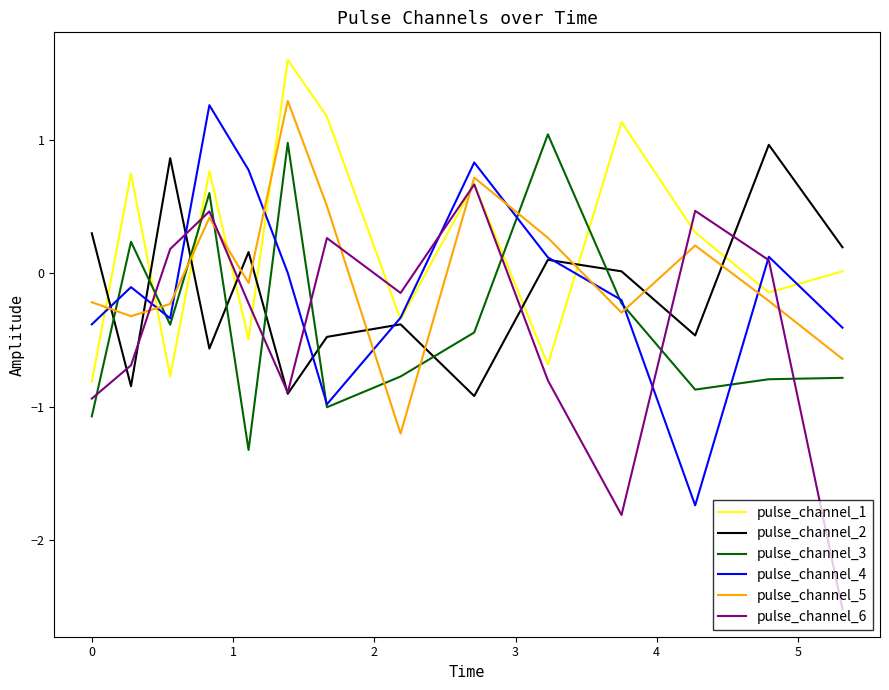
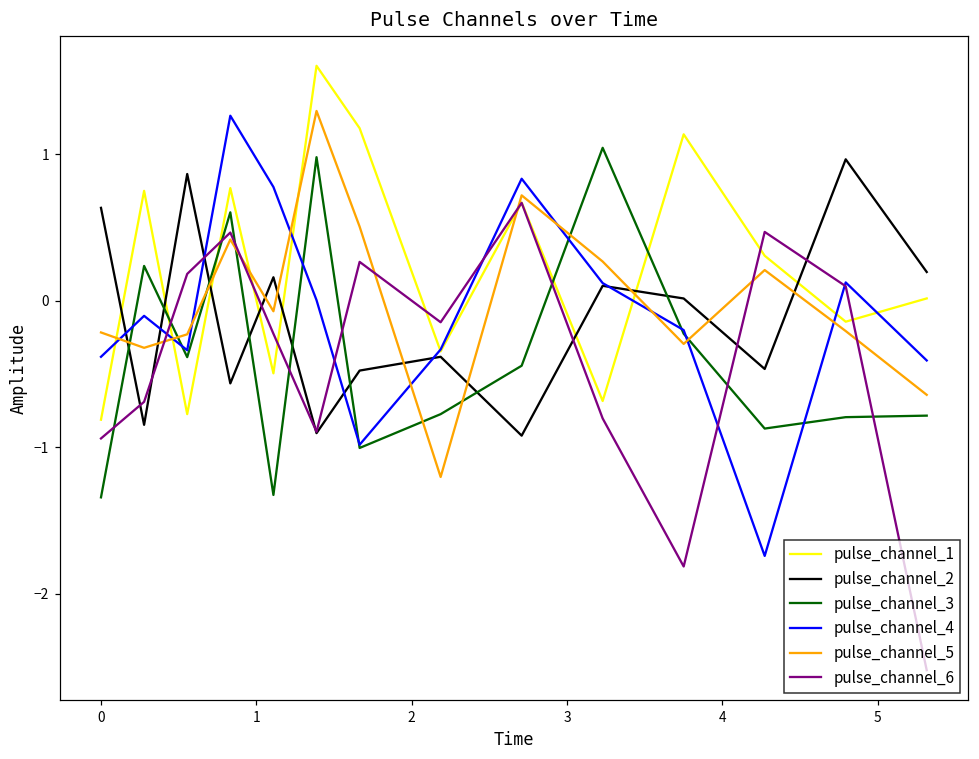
  {
    "pulse_channel_1": {
      "0": -0.81
    },
    "pulse_channel_2": {
-     "0": 0.30
+     "0": 0.63
    },
    "pulse_channel_3": {
-     "0": -1.07
+     "0": -1.34
    },
    "pulse_channel_4": {
      "0": -0.38
    },
    "pulse_channel_5": {
      "0": -0.22
    },
    "pulse_channel_6": {
      "0": -0.94
    }
  }
